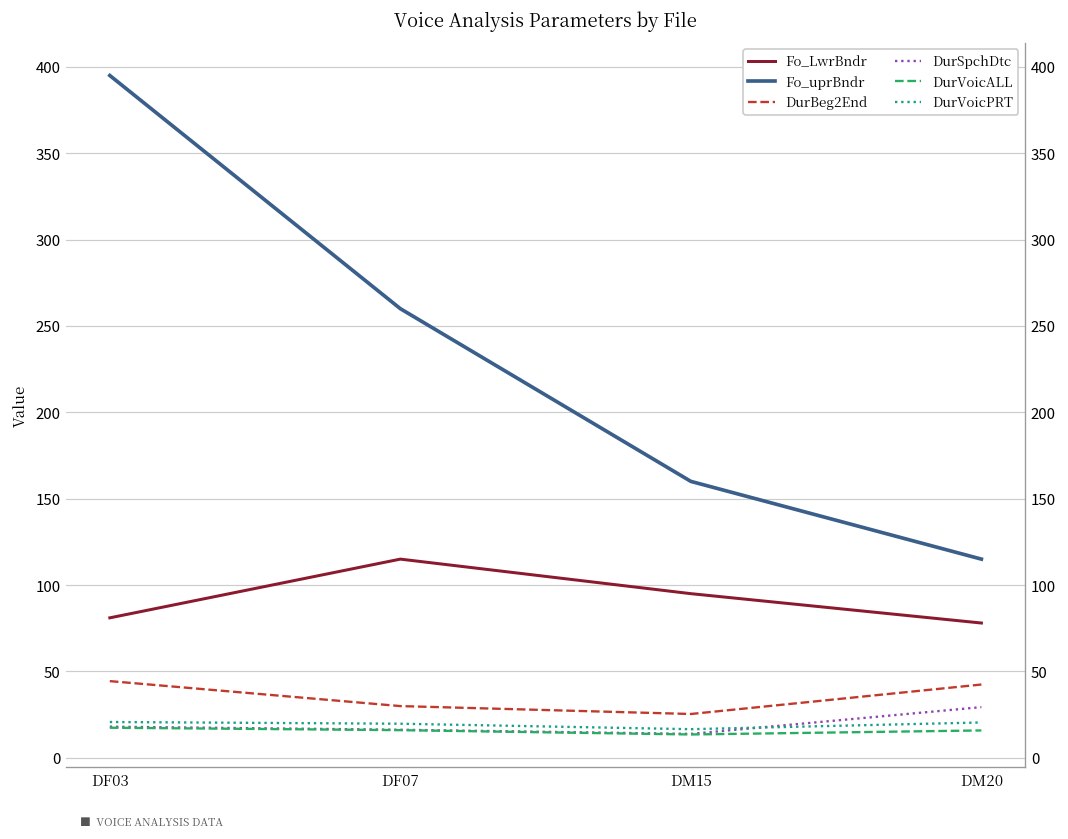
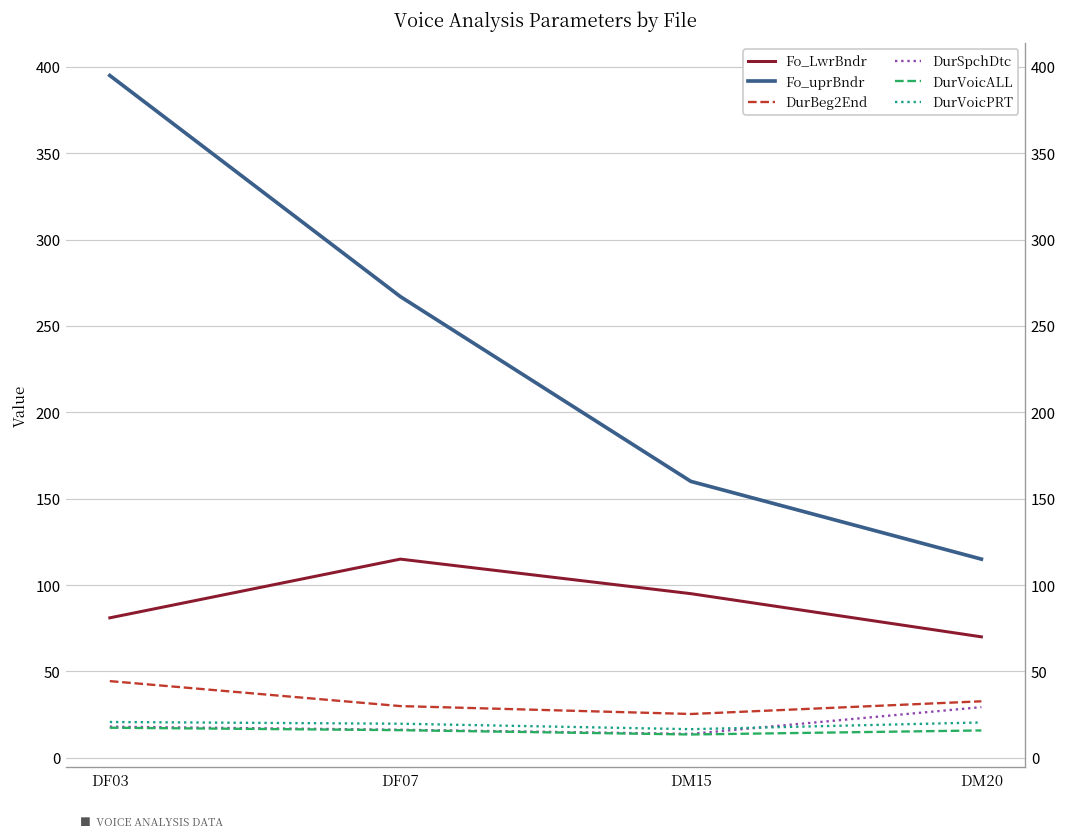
  {
    "Fo_LwrBndr": {
      "DF03": 81,
      "DF07": 115,
      "DM15": 95,
-     "DM20": 78
+     "DM20": 70
    },
    "Fo_uprBndr": {
      "DF03": 395,
-     "DF07": 260,
+     "DF07": 267,
      "DM15": 160,
      "DM20": 115
    },
    "DurBeg2End": {
      "DF03": 44,
      "DF07": 30,
      "DM15": 25,
-     "DM20": 42
+     "DM20": 33
    },
    "DurSpchDtc": {
      "DM20": 29
    }
  }
